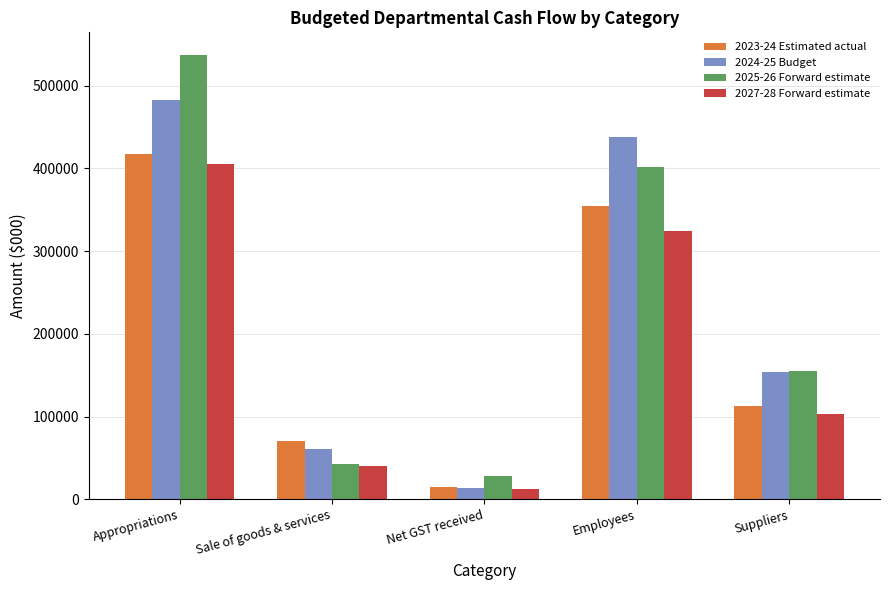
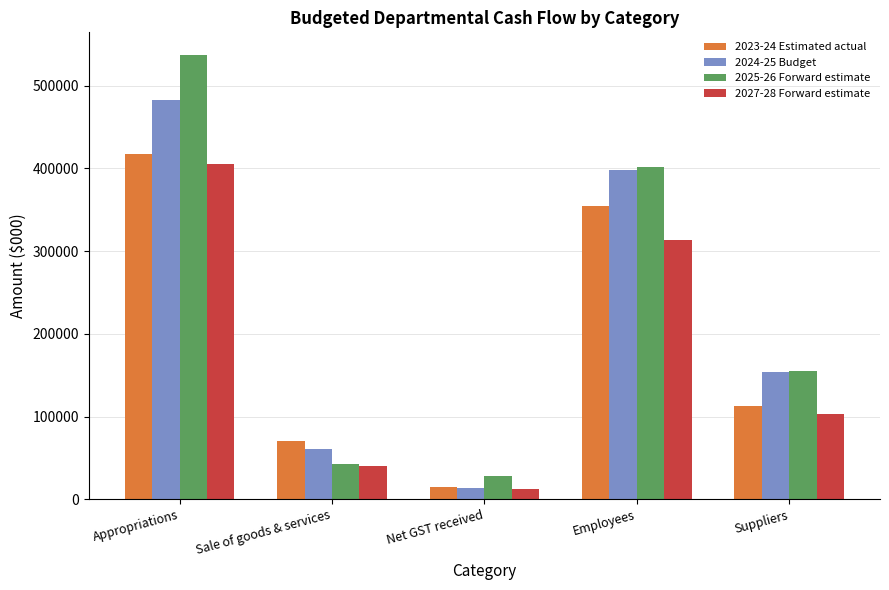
  {
    "2023-24 Estimated actual": {
      "Appropriations": 420000,
      "Sale of goods & services": 70000,
      "Net GST received": 10000,
      "Employees": 350000,
      "Suppliers": 110000
    },
    "2024-25 Budget": {
      "Appropriations": 480000,
      "Sale of goods & services": 60000,
      "Net GST received": 10000,
-     "Employees": 440000,
+     "Employees": 400000,
      "Suppliers": 150000
    },
    "2025-26 Forward estimate": {
      "Appropriations": 540000,
      "Sale of goods & services": 40000,
      "Net GST received": 30000,
      "Employees": 400000,
      "Suppliers": 150000
    },
    "2027-28 Forward estimate": {
      "Appropriations": 410000,
      "Sale of goods & services": 40000,
      "Net GST received": 10000,
-     "Employees": 320000,
+     "Employees": 310000,
      "Suppliers": 100000
    }
  }
